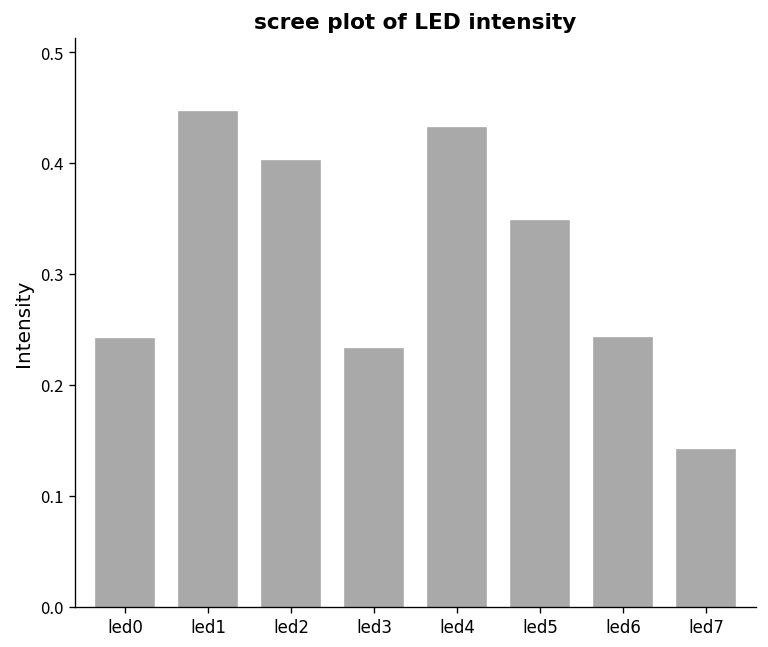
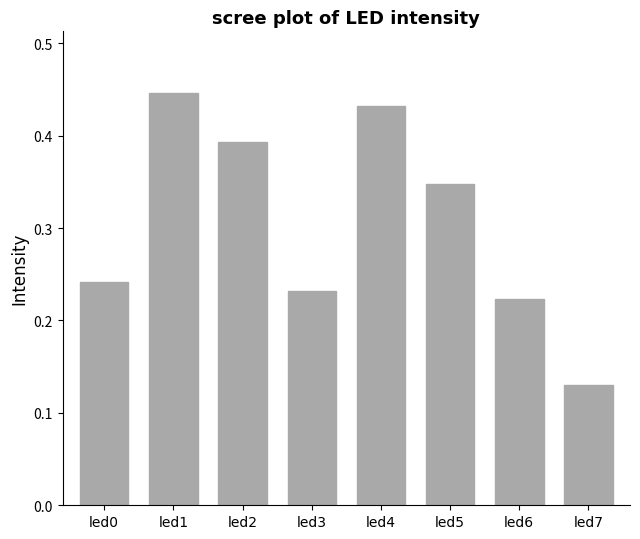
  {
    "led0": 0.24,
    "led1": 0.45,
-   "led2": 0.40,
+   "led2": 0.39,
    "led3": 0.23,
    "led4": 0.43,
    "led5": 0.35,
-   "led6": 0.24,
-   "led7": 0.14
+   "led6": 0.22,
+   "led7": 0.13
  }
